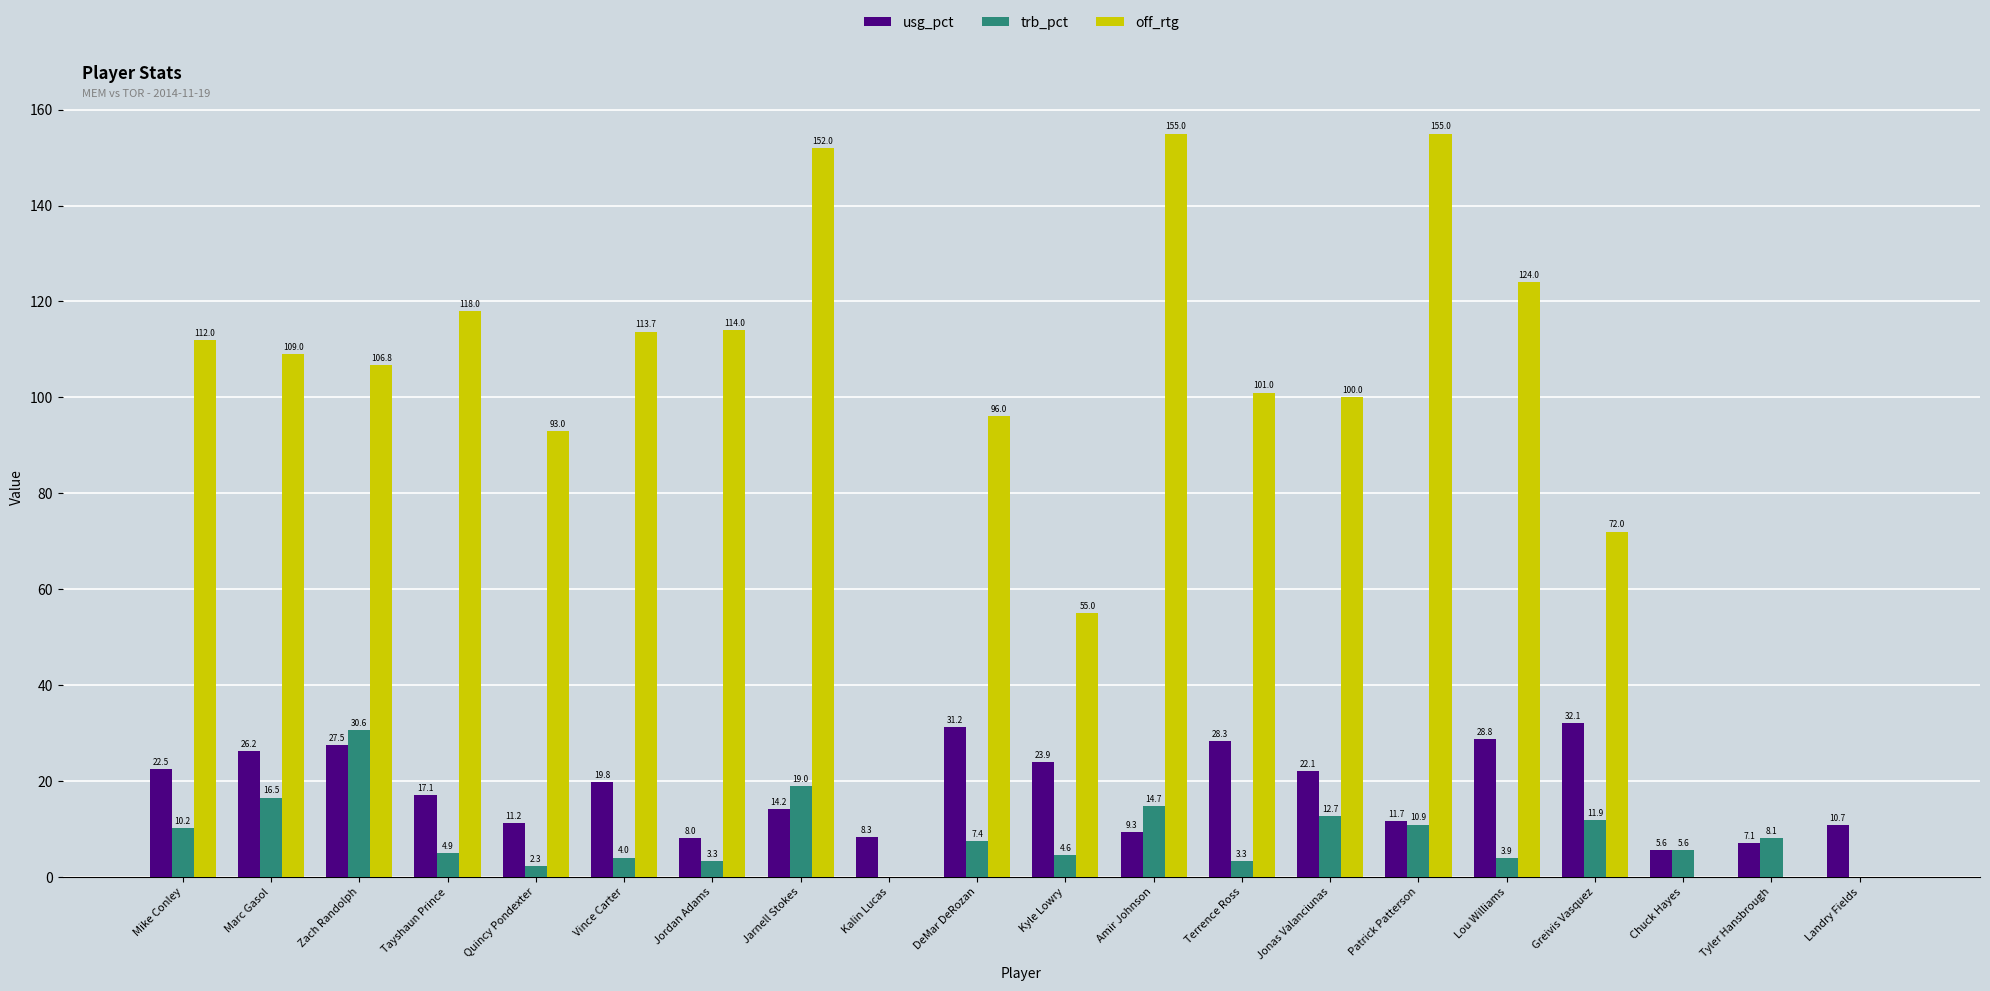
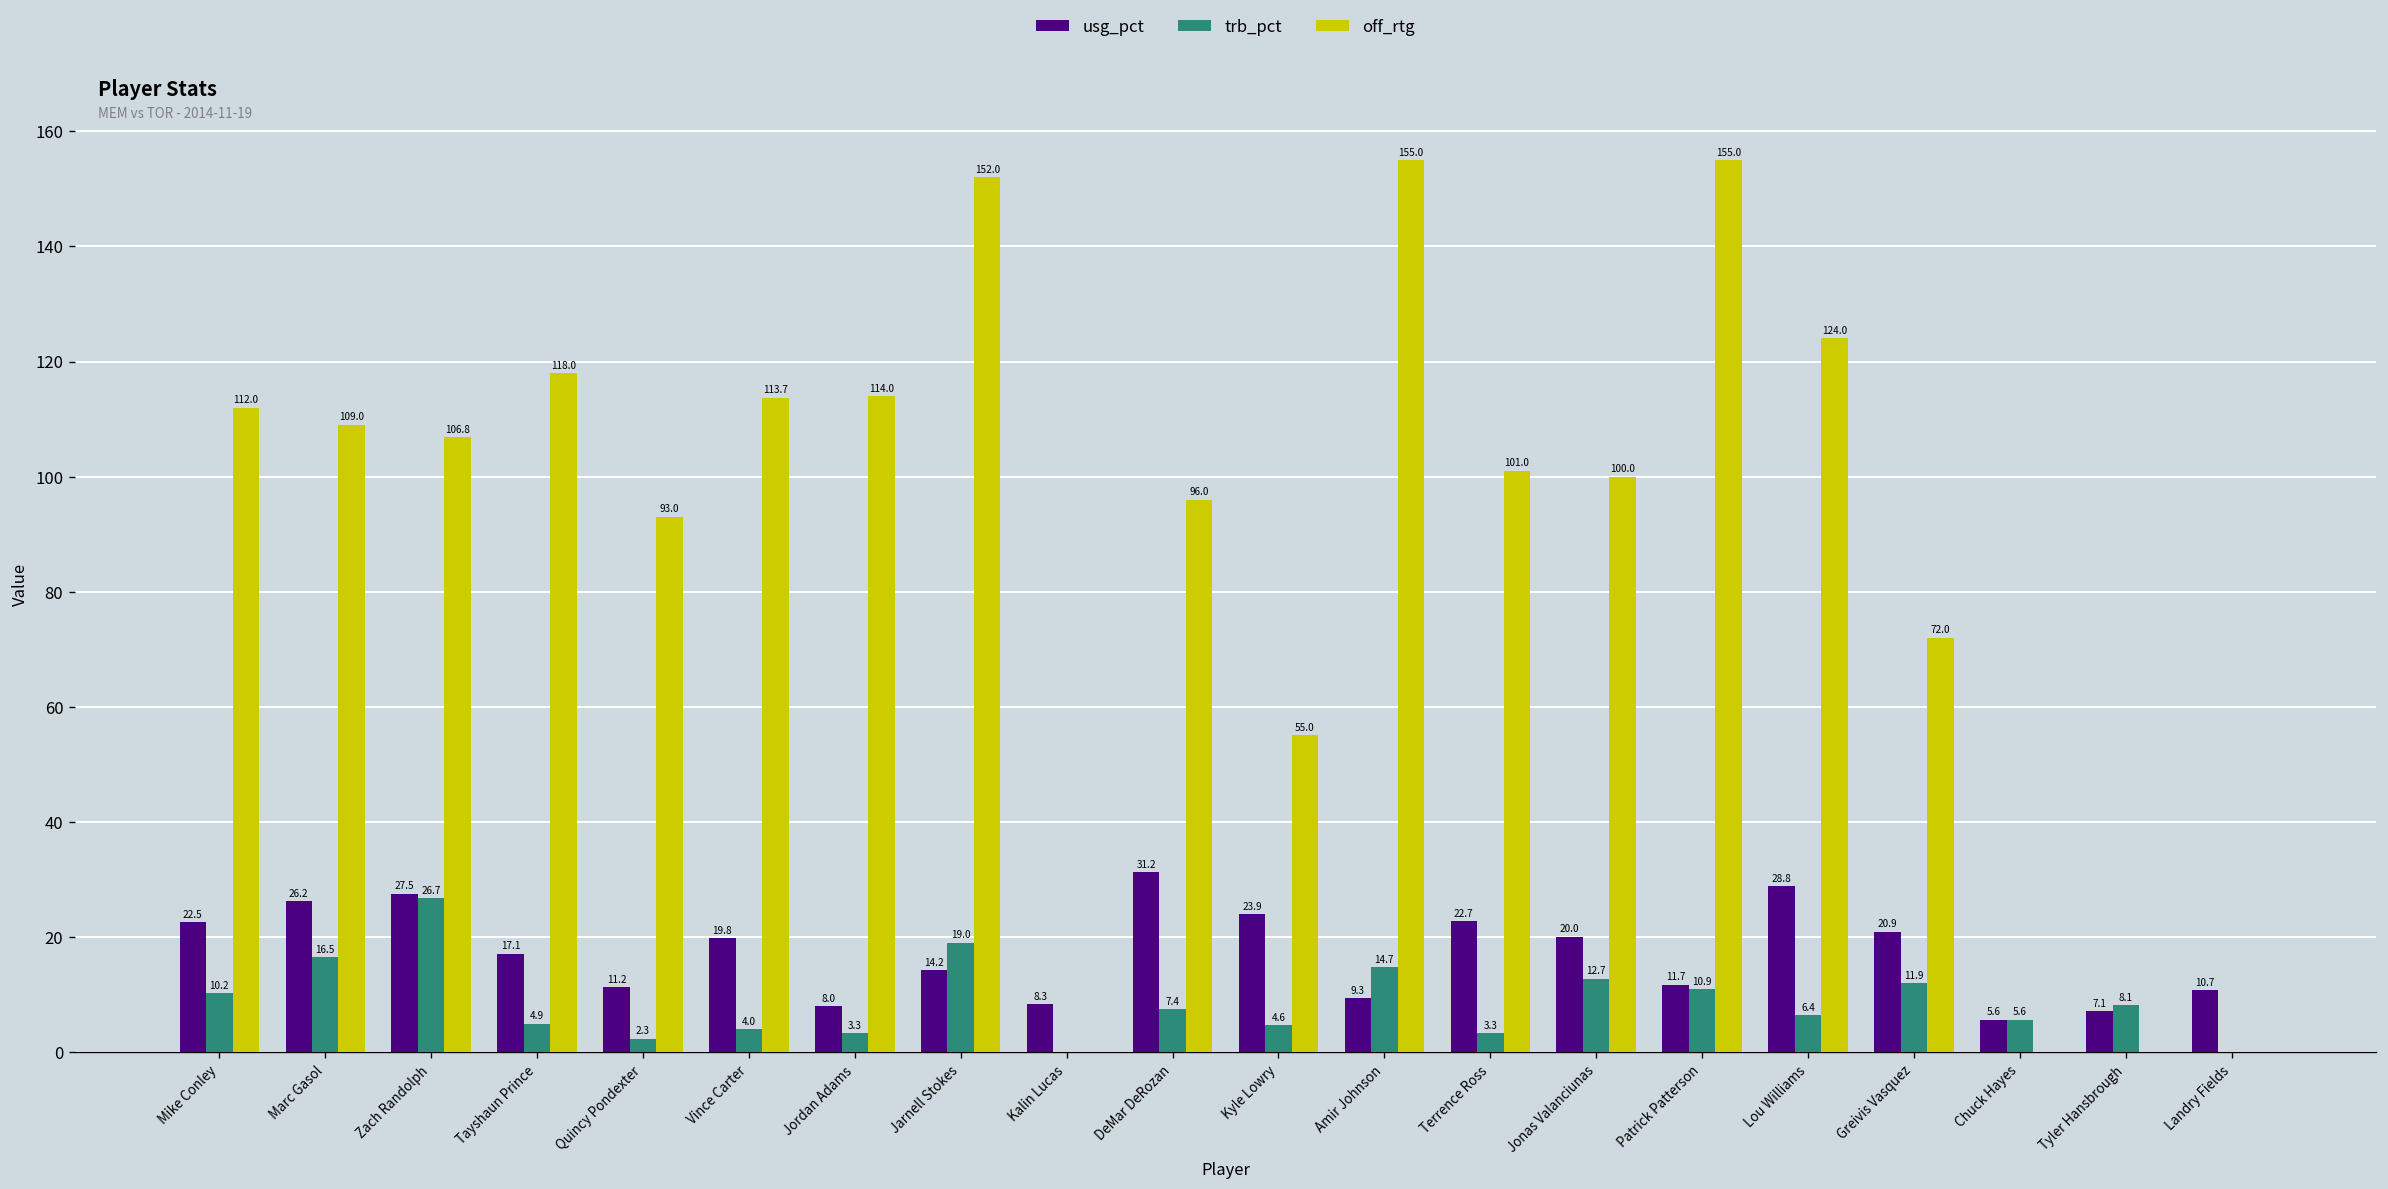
  {
    "usg_pct": {
      "Mike Conley": 22.5,
      "Marc Gasol": 26.2,
      "Zach Randolph": 27.5,
      "Tayshaun Prince": 17.1,
      "Quincy Pondexter": 11.2,
      "Vince Carter": 19.8,
      "Jordan Adams": 8.0,
      "Jarnell Stokes": 14.2,
      "Kalin Lucas": 8.3,
      "DeMar DeRozan": 31.2,
      "Kyle Lowry": 23.9,
      "Amir Johnson": 9.3,
-     "Terrence Ross": 28.3,
-     "Jonas Valanciunas": 22.1,
+     "Terrence Ross": 22.7,
+     "Jonas Valanciunas": 20.0,
      "Patrick Patterson": 11.7,
      "Lou Williams": 28.8,
-     "Greivis Vasquez": 32.1,
+     "Greivis Vasquez": 20.9,
      "Chuck Hayes": 5.6,
      "Tyler Hansbrough": 7.1,
      "Landry Fields": 10.7
    },
    "trb_pct": {
      "Mike Conley": 10.2,
      "Marc Gasol": 16.5,
-     "Zach Randolph": 30.6,
+     "Zach Randolph": 26.7,
      "Tayshaun Prince": 4.9,
      "Quincy Pondexter": 2.3,
      "Vince Carter": 4.0,
      "Jordan Adams": 3.3,
      "Jarnell Stokes": 19.0,
      "DeMar DeRozan": 7.4,
      "Kyle Lowry": 4.6,
      "Amir Johnson": 14.7,
      "Terrence Ross": 3.3,
      "Jonas Valanciunas": 12.7,
      "Patrick Patterson": 10.9,
-     "Lou Williams": 3.9,
+     "Lou Williams": 6.4,
      "Greivis Vasquez": 11.9,
      "Chuck Hayes": 5.6,
      "Tyler Hansbrough": 8.1
    },
    "off_rtg": {
      "Mike Conley": 112.0,
      "Marc Gasol": 109.0,
      "Zach Randolph": 106.8,
      "Tayshaun Prince": 118.0,
      "Quincy Pondexter": 93.0,
      "Vince Carter": 113.7,
      "Jordan Adams": 114.0,
      "Jarnell Stokes": 152.0,
      "DeMar DeRozan": 96.0,
      "Kyle Lowry": 55.0,
      "Amir Johnson": 155.0,
      "Terrence Ross": 101.0,
      "Jonas Valanciunas": 100.0,
      "Patrick Patterson": 155.0,
      "Lou Williams": 124.0,
      "Greivis Vasquez": 72.0
    }
  }
